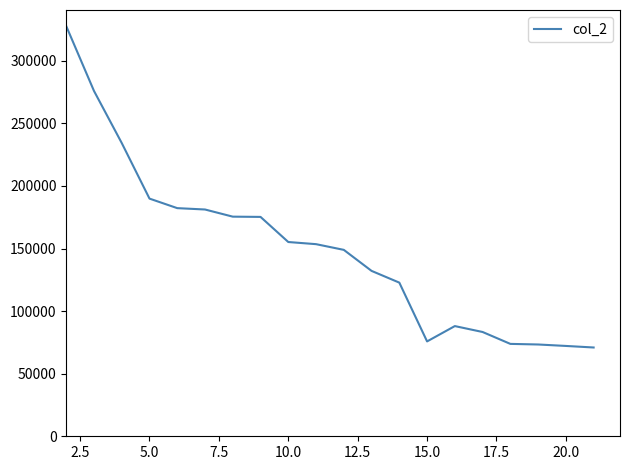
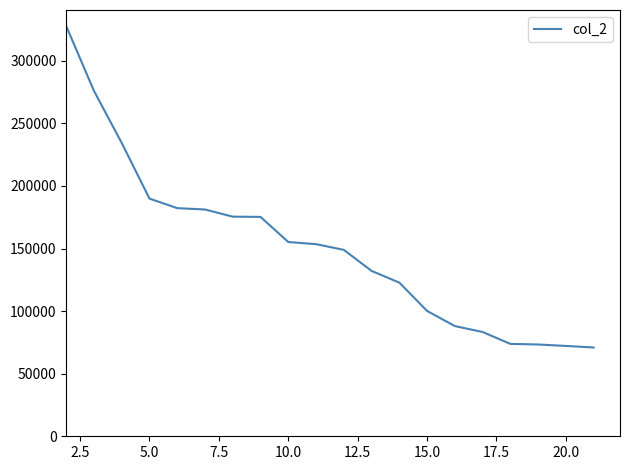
  {
    "5.0": 190000,
    "10.0": 155000,
-   "15.0": 76000,
+   "15.0": 100000,
    "20.0": 72000
  }
